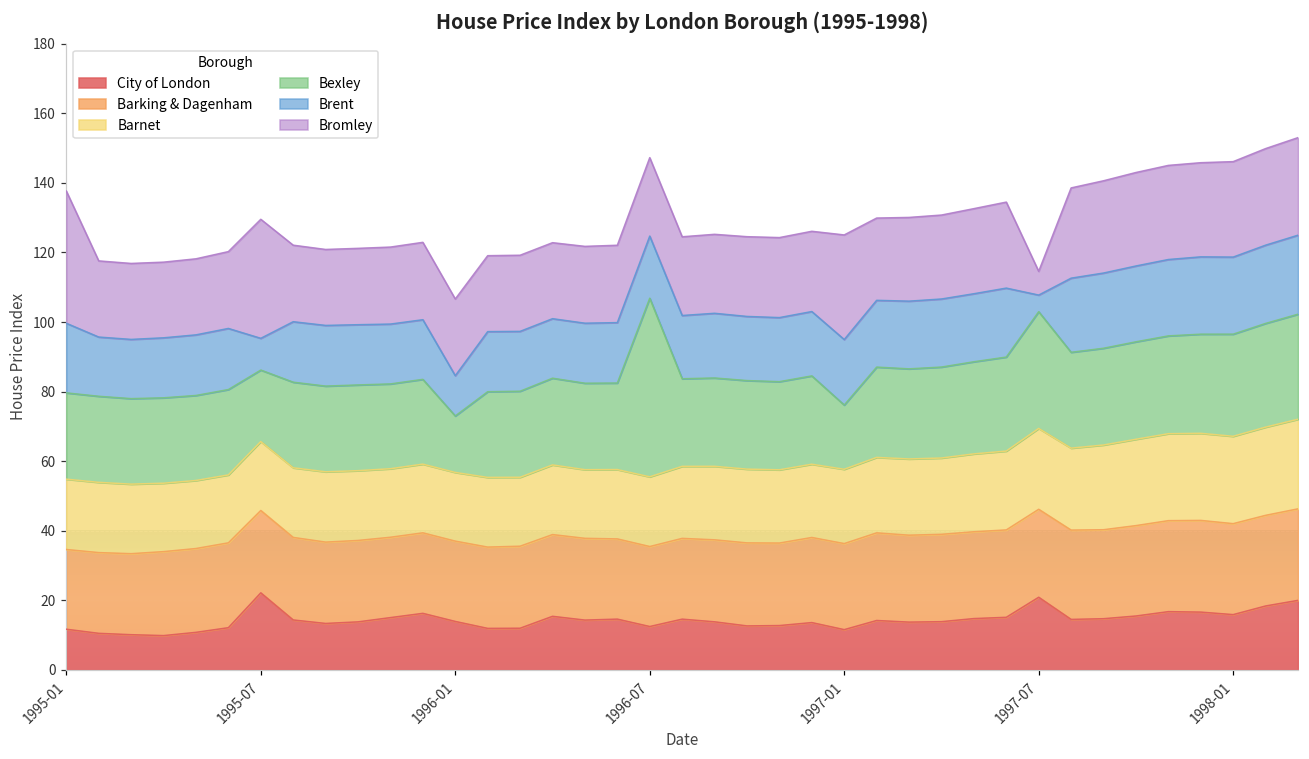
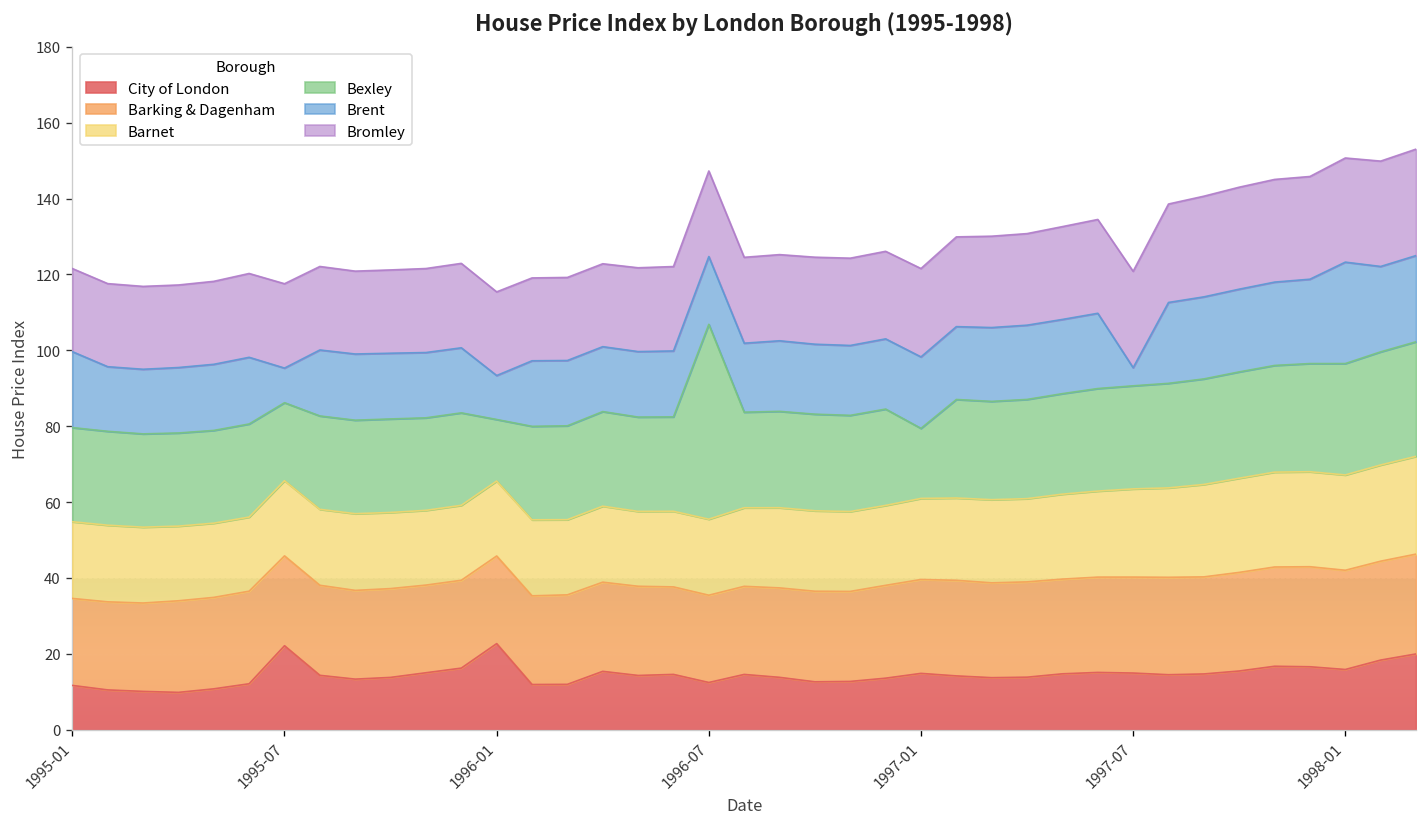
  {
    "City of London": {
      "1995-01": 12,
      "1995-07": 22,
-     "1996-01": 14,
+     "1996-01": 23,
      "1996-07": 12,
-     "1997-01": 12,
-     "1997-07": 21,
+     "1997-01": 15,
+     "1997-07": 15,
      "1998-01": 16
    },
    "Bexley": {
      "1995-01": 25,
      "1995-07": 21,
      "1996-01": 16,
      "1996-07": 51,
      "1997-01": 18,
-     "1997-07": 34,
+     "1997-07": 27,
      "1998-01": 29
    },
    "Brent": {
      "1995-01": 20,
      "1995-07": 9,
      "1996-01": 12,
      "1996-07": 18,
      "1997-01": 19,
      "1997-07": 5,
-     "1998-01": 22
+     "1998-01": 27
    },
    "Bromley": {
-     "1995-01": 38,
-     "1995-07": 34,
+     "1995-01": 22,
+     "1995-07": 22,
      "1996-01": 22,
      "1996-07": 23,
-     "1997-01": 30,
-     "1997-07": 7,
+     "1997-01": 23,
+     "1997-07": 25,
      "1998-01": 27
    }
  }
